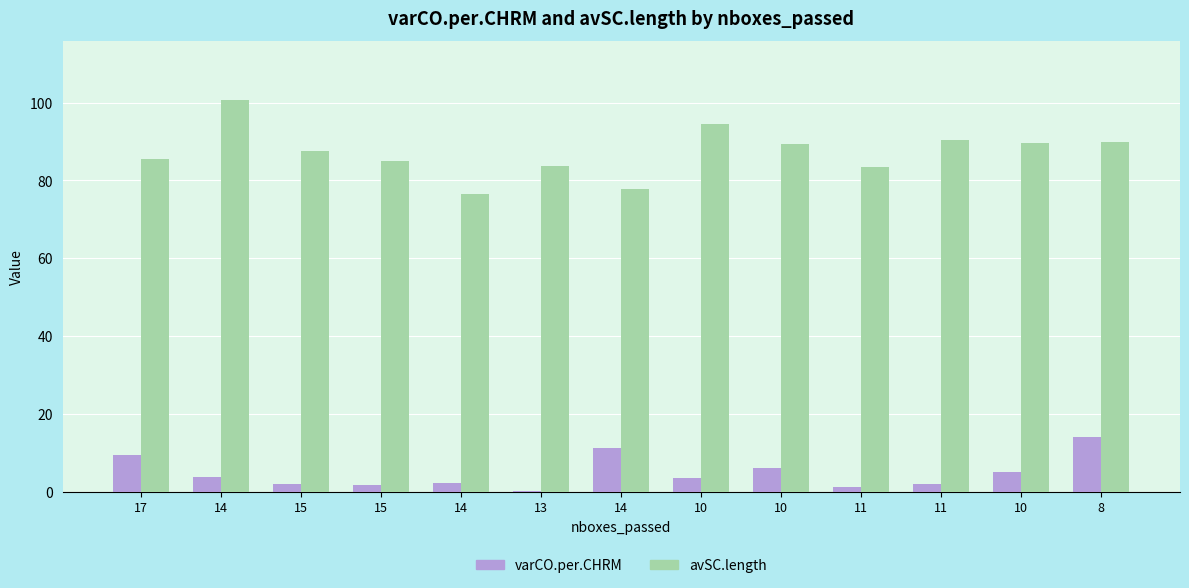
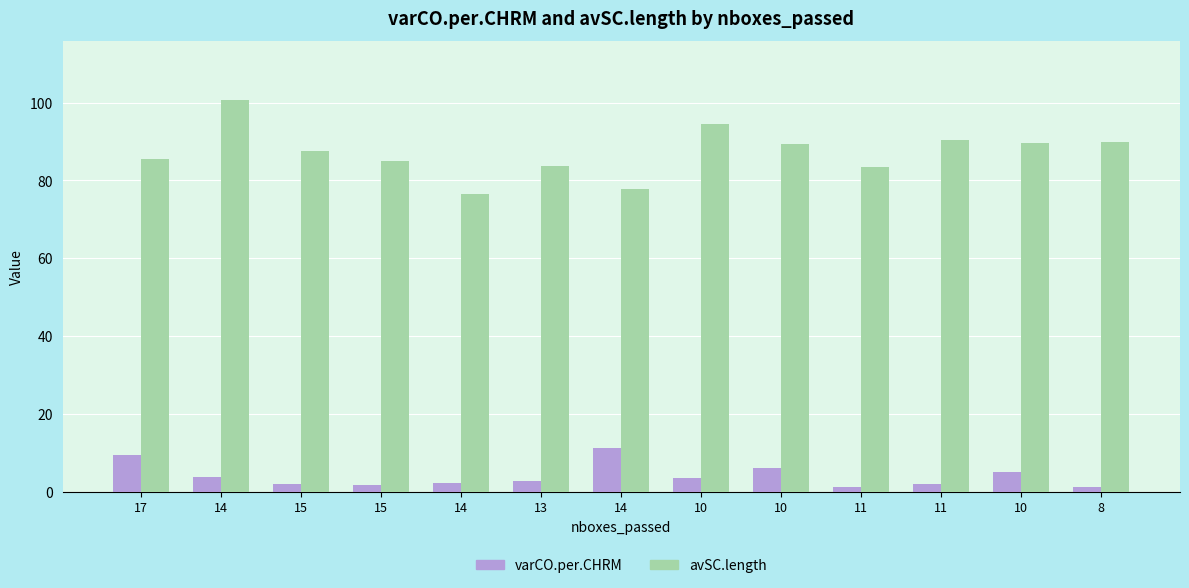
  {
    "varCO.per.CHRM": {
      "17": 9,
-     "13": 0,
-     "8": 14
+     "13": 3,
+     "8": 1
    },
    "avSC.length": {
      "17": 85,
      "13": 84,
      "8": 90
    }
  }
